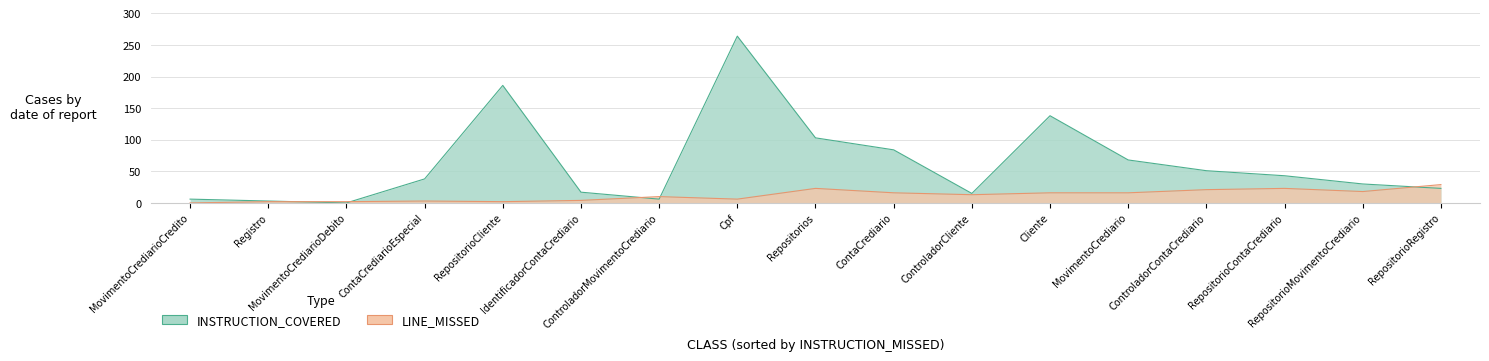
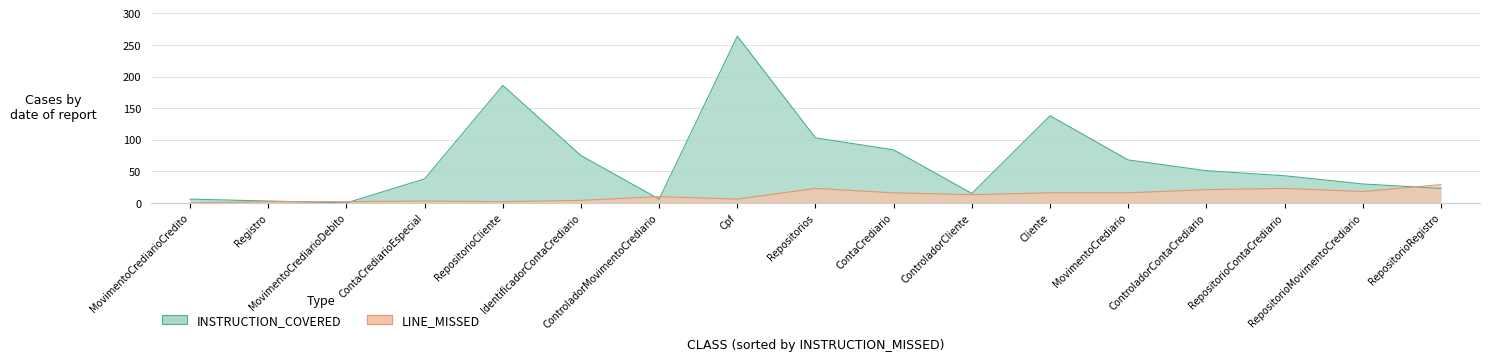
  {
    "INSTRUCTION_COVERED": {
      "MovimentoCrediarioCredito": 10,
      "ContaCrediarioEspecial": 40,
      "RepositorioCliente": 190,
-     "IdentificadorContaCrediario": 20,
+     "IdentificadorContaCrediario": 80,
      "Cpf": 260,
      "Repositorios": 100,
      "ContaCrediario": 80,
      "Cliente": 140,
      "MovimentoCrediario": 70,
      "ControladorContaCrediario": 50,
      "RepositorioContaCrediario": 40,
      "RepositorioMovimentoCrediario": 30,
      "RepositorioRegistro": 20
    },
    "LINE_MISSED": {
      "MovimentoCrediarioCredito": 0,
      "ContaCrediarioEspecial": 0,
      "RepositorioCliente": 0,
      "IdentificadorContaCrediario": 0,
      "Cpf": 10,
      "Repositorios": 20,
      "ContaCrediario": 20,
      "Cliente": 20,
      "MovimentoCrediario": 20,
      "ControladorContaCrediario": 20,
      "RepositorioContaCrediario": 20,
      "RepositorioMovimentoCrediario": 20,
      "RepositorioRegistro": 30
    }
  }
